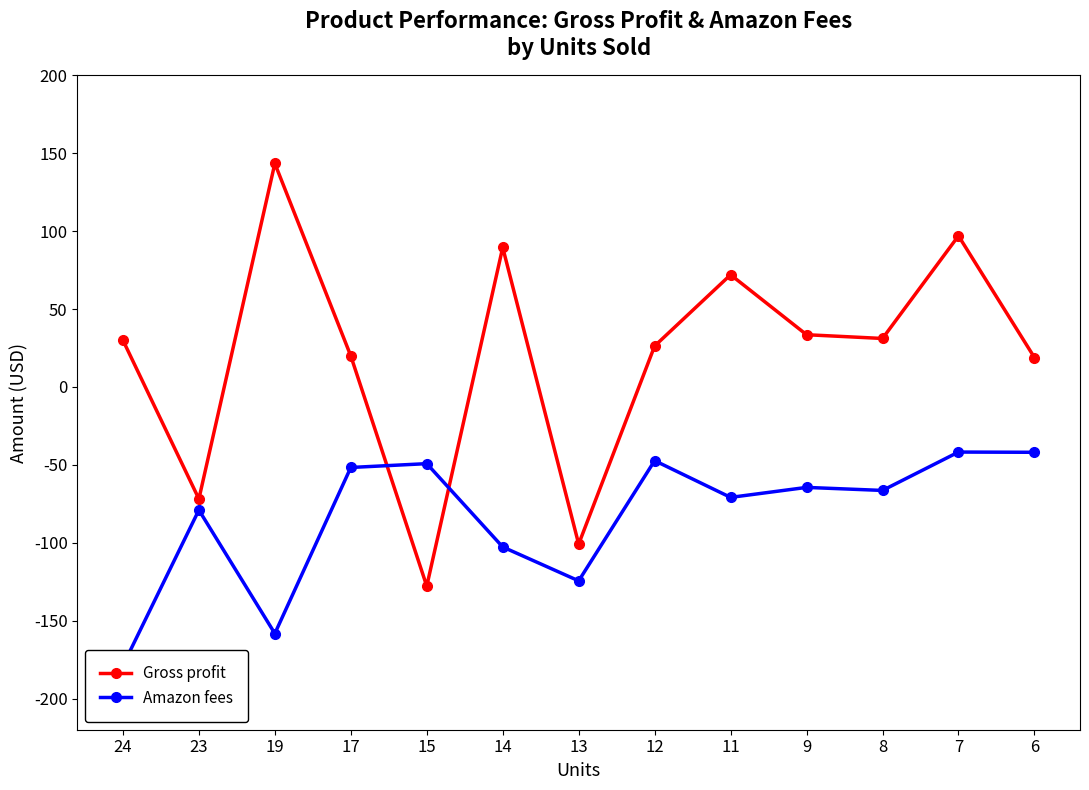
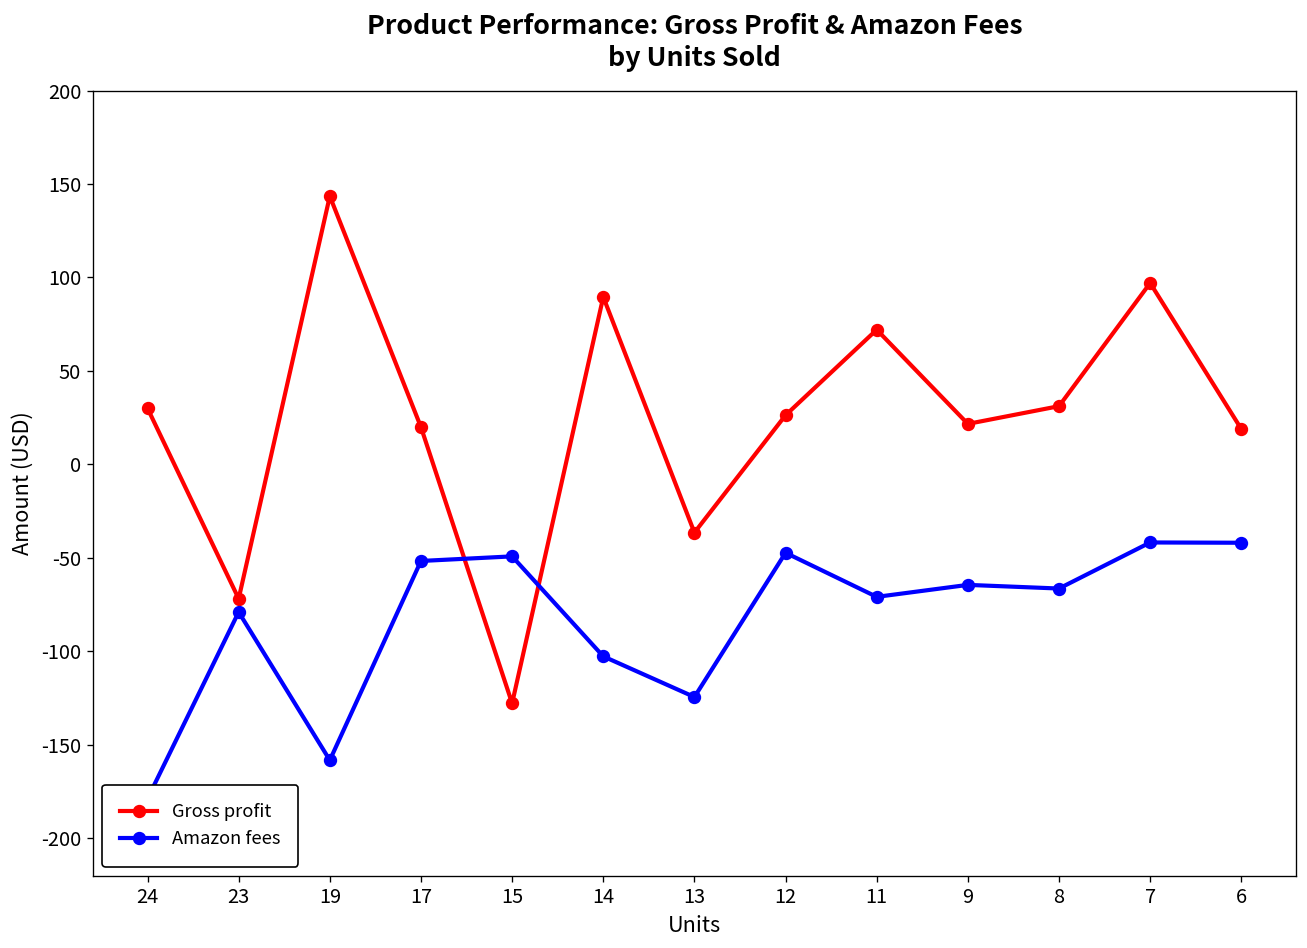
  {
    "Gross profit": {
      "24": 30,
      "23": -72,
      "19": 143,
      "17": 20,
      "15": -128,
      "14": 90,
-     "13": -101,
+     "13": -36,
      "12": 26,
      "11": 72,
-     "9": 34,
+     "9": 22,
      "8": 31,
      "7": 97,
      "6": 19
    },
    "Amazon fees": {
      "23": -79,
      "19": -158,
      "17": -52,
      "15": -49,
      "14": -103,
      "13": -124,
      "12": -47,
      "11": -71,
      "9": -64,
      "8": -66,
      "7": -42,
      "6": -42
    }
  }
